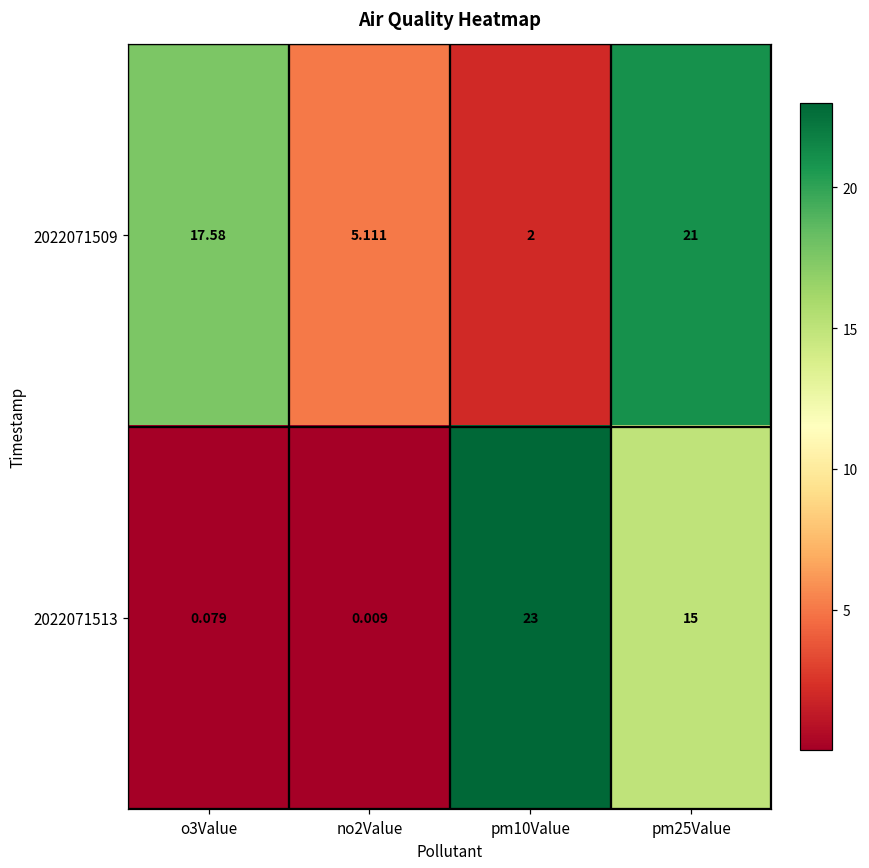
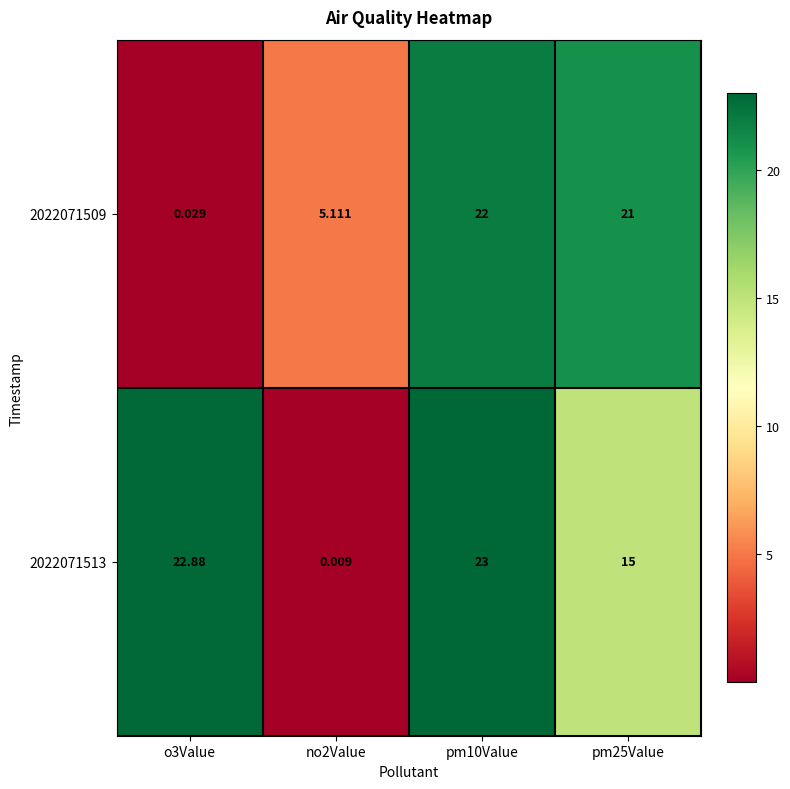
  {
    "2022071509": {
-     "o3Value": 17.58,
+     "o3Value": 0.029,
      "no2Value": 5.111,
-     "pm10Value": 2,
+     "pm10Value": 22,
      "pm25Value": 21
    },
    "2022071513": {
-     "o3Value": 0.079,
+     "o3Value": 22.88,
      "no2Value": 0.009,
      "pm10Value": 23,
      "pm25Value": 15
    }
  }
